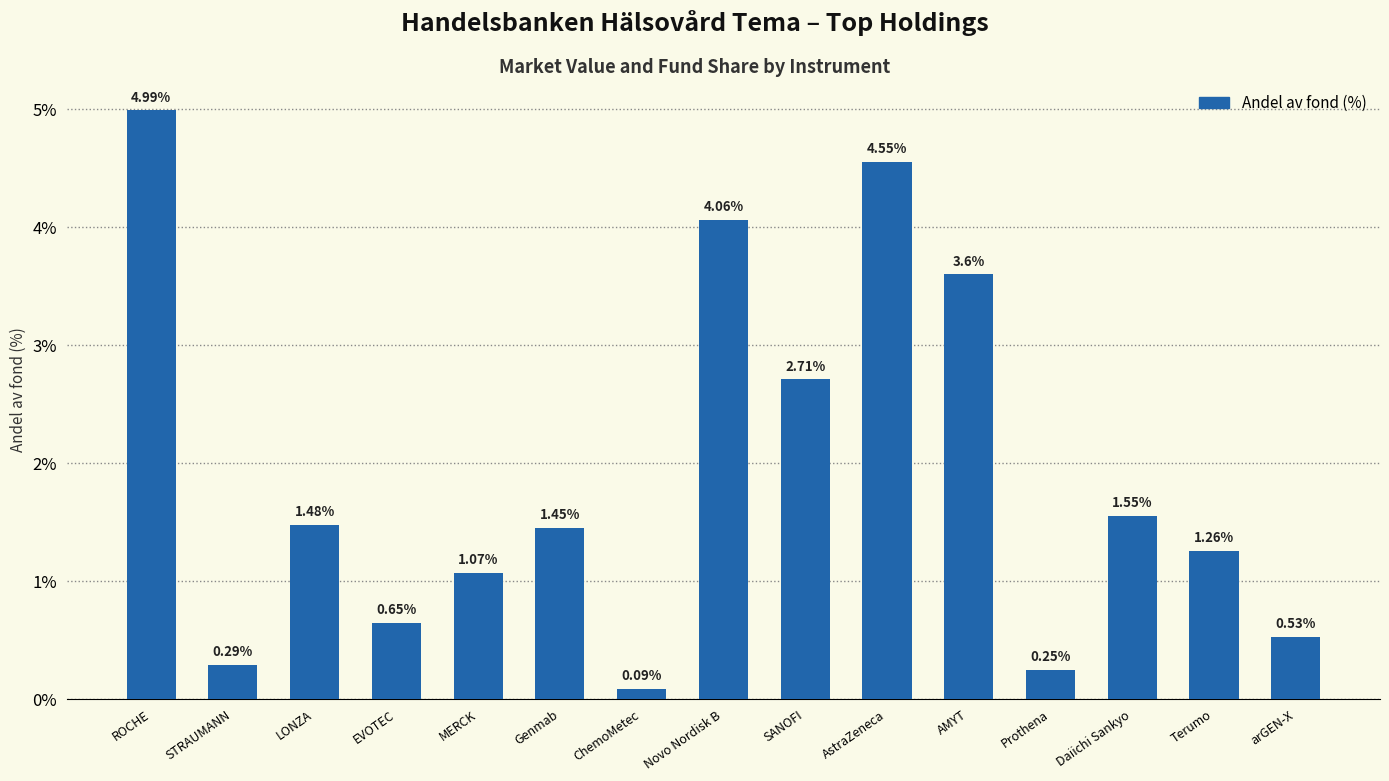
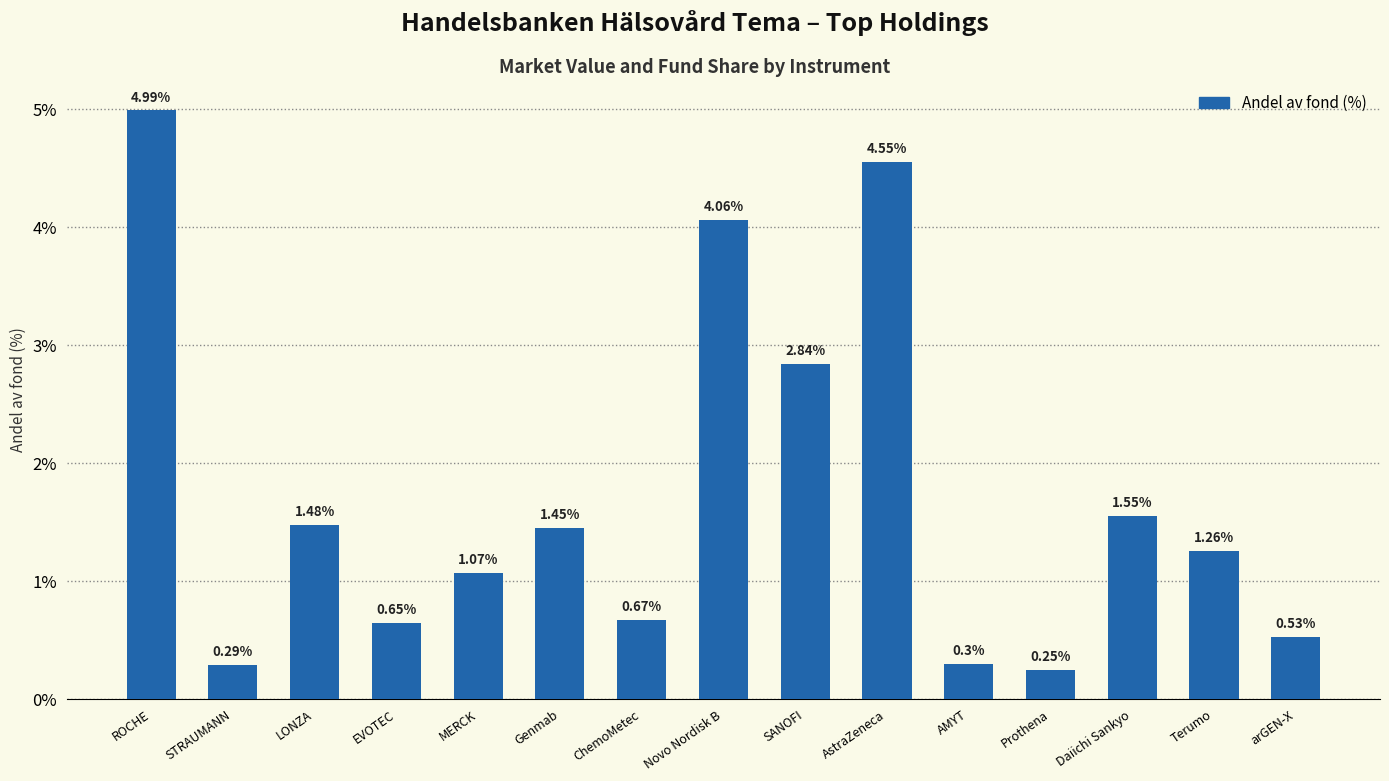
  {
    "ROCHE": "4.99%",
    "STRAUMANN": "0.29%",
    "LONZA": "1.48%",
    "EVOTEC": "0.65%",
    "MERCK": "1.07%",
    "Genmab": "1.45%",
-   "ChemoMetec": "0.09%",
+   "ChemoMetec": "0.67%",
    "Novo Nordisk B": "4.06%",
-   "SANOFI": "2.71%",
+   "SANOFI": "2.84%",
    "AstraZeneca": "4.55%",
-   "AMYT": "3.6%",
+   "AMYT": "0.3%",
    "Prothena": "0.25%",
    "Daiichi Sankyo": "1.55%",
    "Terumo": "1.26%",
    "arGEN-X": "0.53%"
  }
